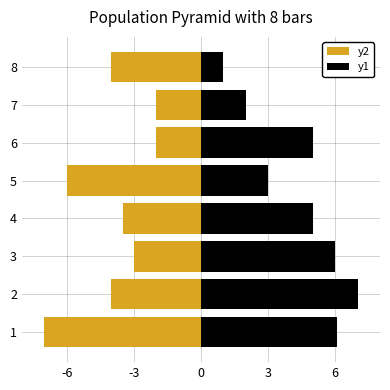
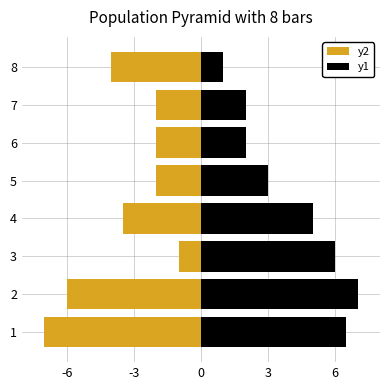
  {
    "y2": {
      "8": -4,
      "7": -2,
      "6": -2,
-     "5": -6,
+     "5": -2,
      "4": -3.5,
-     "3": -3,
-     "2": -4,
+     "3": -1,
+     "2": -6,
      "1": -7
    },
    "y1": {
      "8": 1.0,
      "7": 2.0,
-     "6": 5,
+     "6": 2,
      "5": 3.0,
      "4": 5.0,
      "3": 6.0,
      "2": 7.0,
-     "1": 6.1
+     "1": 6.5
    }
  }
